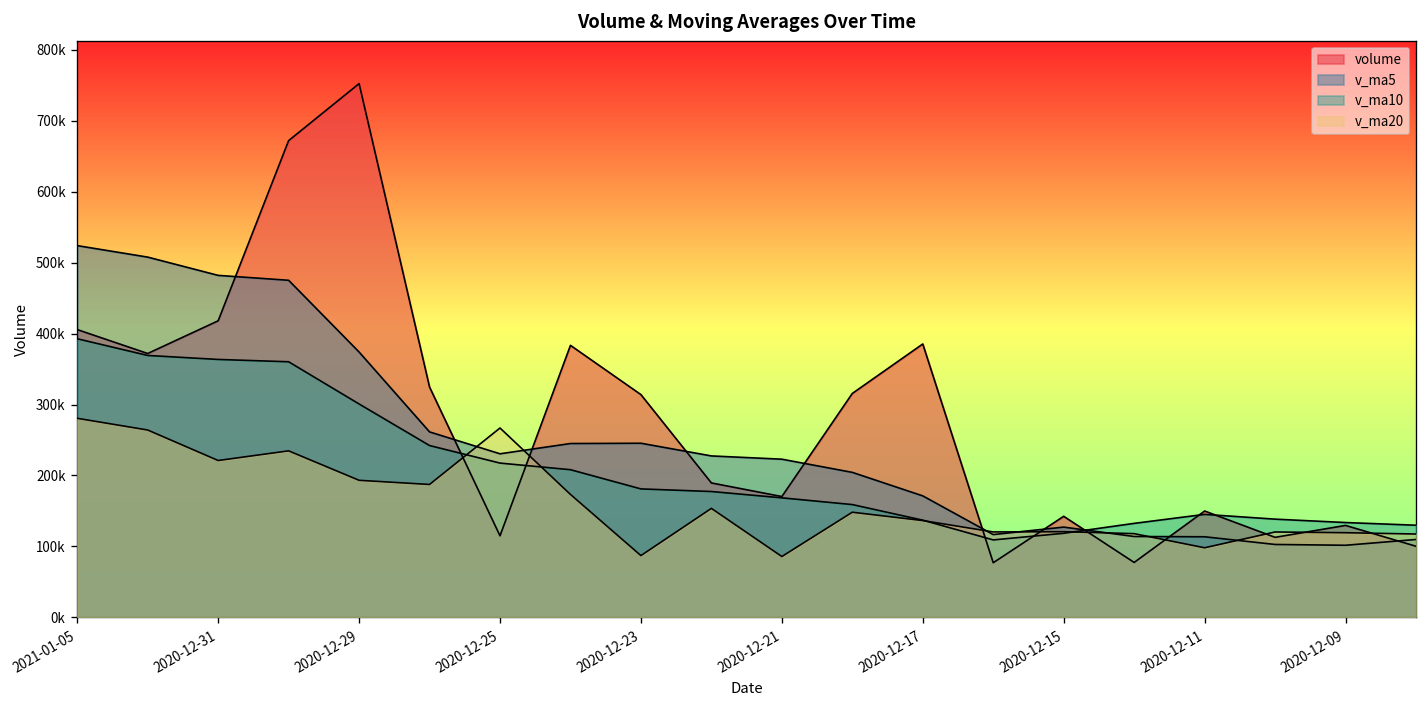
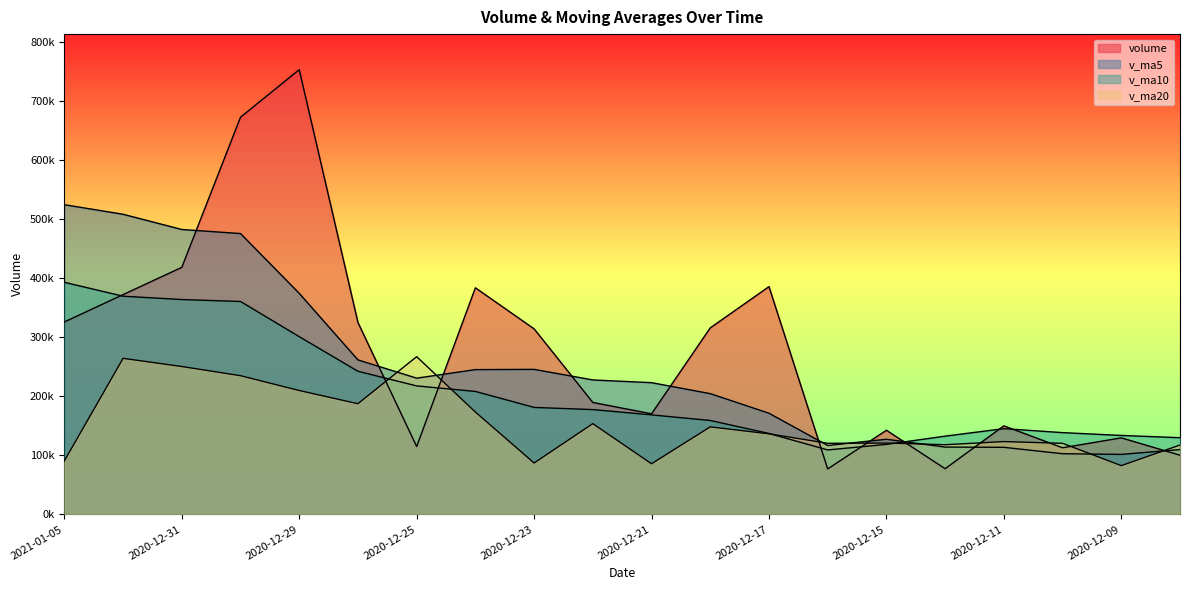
  {
    "volume": {
-     "2021-01-05": 410000,
+     "2021-01-05": 330000,
      "2020-12-31": 420000,
      "2020-12-29": 750000,
      "2020-12-25": 110000,
      "2020-12-23": 310000,
      "2020-12-17": 390000,
      "2020-12-15": 140000,
      "2020-12-11": 150000
    },
    "v_ma20": {
-     "2021-01-05": 280000,
-     "2020-12-31": 220000,
-     "2020-12-29": 190000,
+     "2021-01-05": 90000,
+     "2020-12-31": 250000,
+     "2020-12-29": 210000,
      "2020-12-25": 270000,
      "2020-12-23": 90000,
      "2020-12-21": 90000,
-     "2020-12-11": 100000,
-     "2020-12-09": 120000
+     "2020-12-11": 120000,
+     "2020-12-09": 80000
    }
  }
